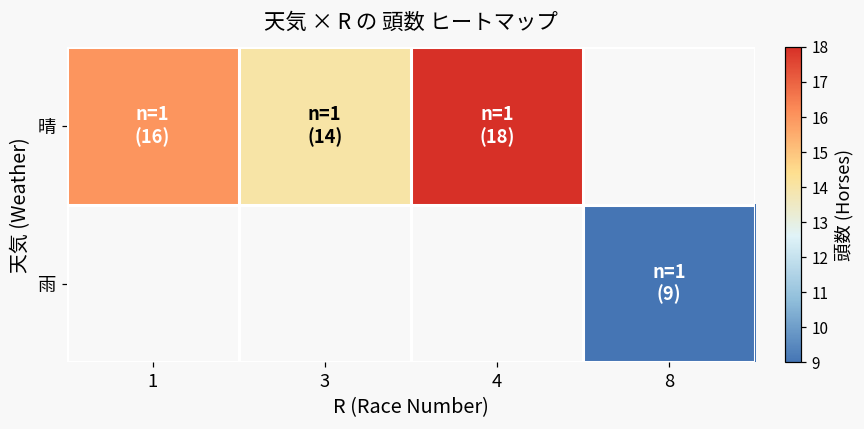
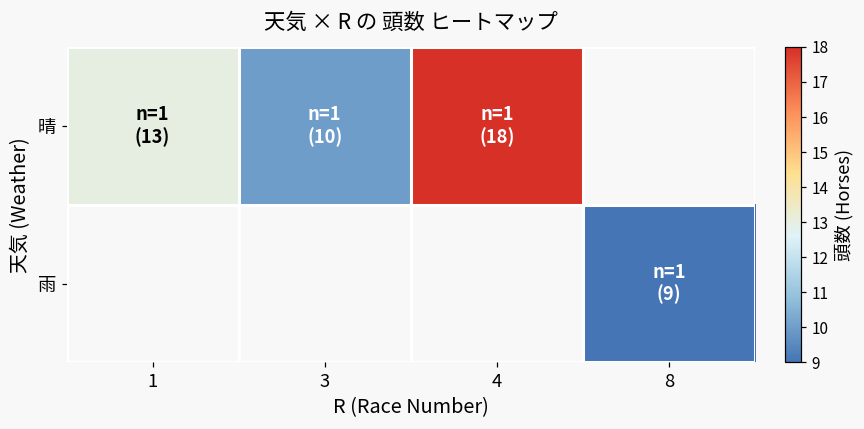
  {
    "晴": {
-     "1": "(16)",
-     "3": "(14)"
+     "1": "(13)",
+     "3": "(10)"
    }
  }
